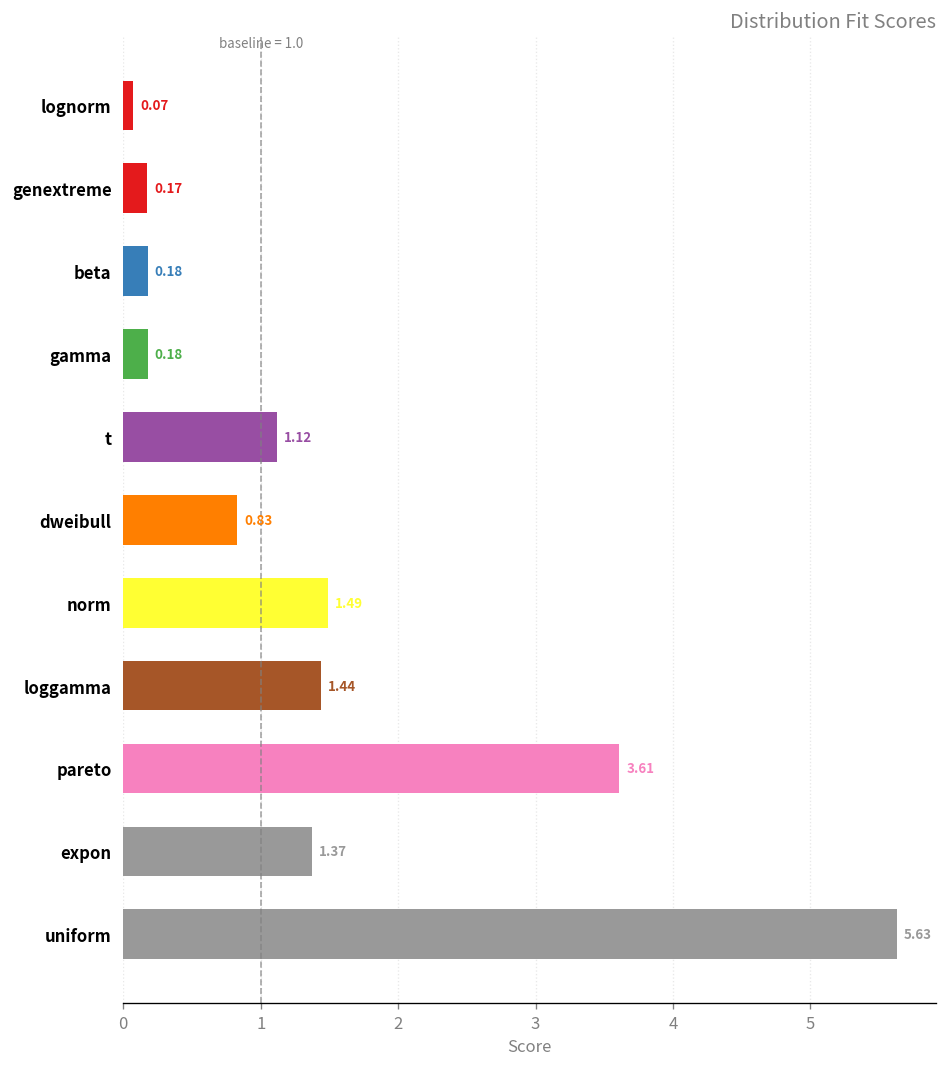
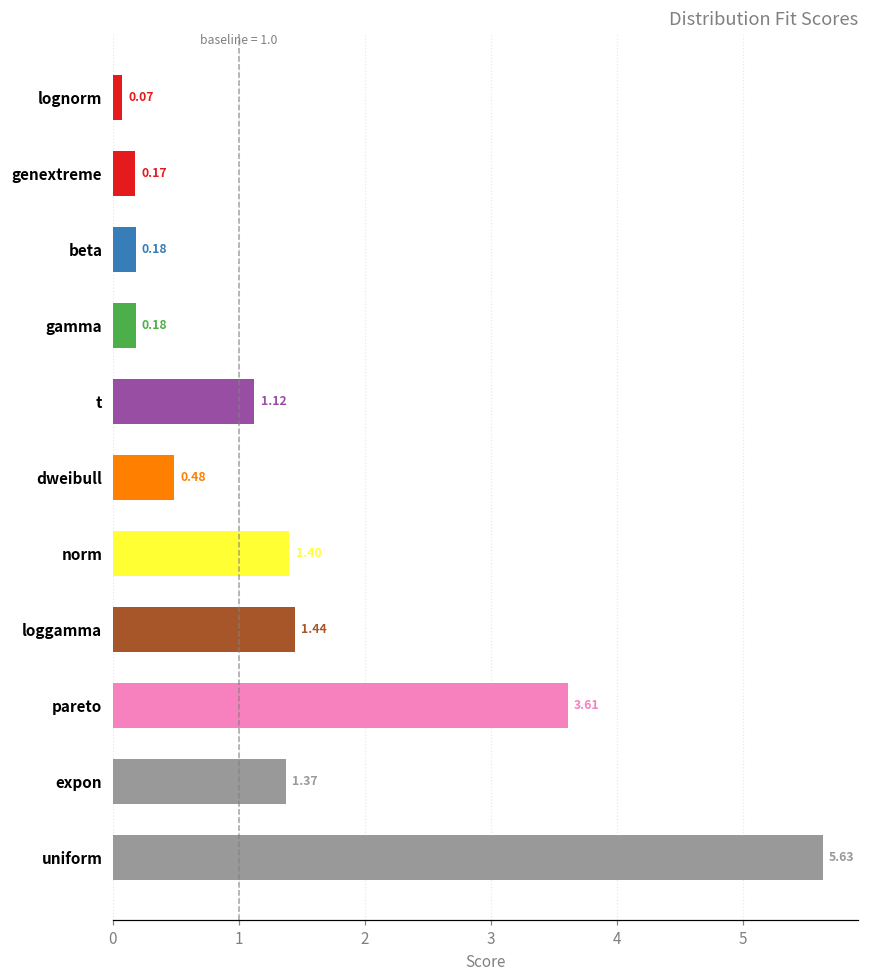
  {
    "lognorm": 0.07,
    "genextreme": 0.17,
    "beta": 0.18,
    "gamma": 0.18,
    "t": 1.12,
-   "dweibull": 0.83,
-   "norm": 1.49,
+   "dweibull": 0.48,
+   "norm": 1.40,
    "loggamma": 1.44,
    "pareto": 3.61,
    "expon": 1.37,
    "uniform": 5.63
  }
